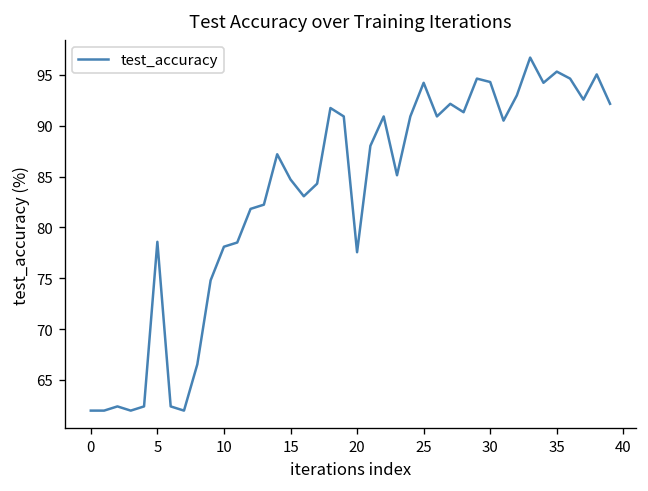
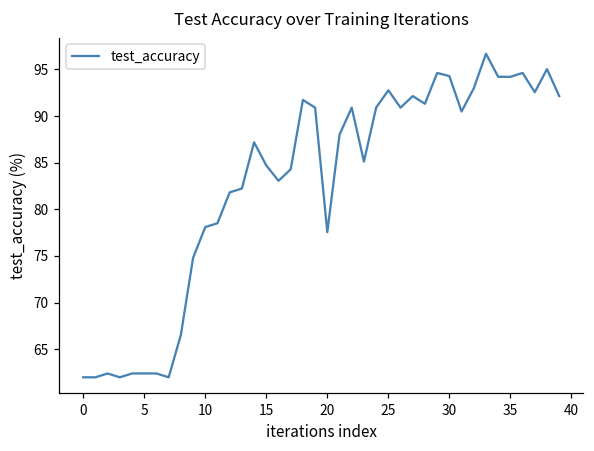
  {
    "0": 62,
-   "5": 79,
+   "5": 62,
    "10": 78,
    "15": 85,
    "20": 78,
-   "25": 94,
+   "25": 93,
    "30": 94,
-   "35": 95
+   "35": 94
  }
